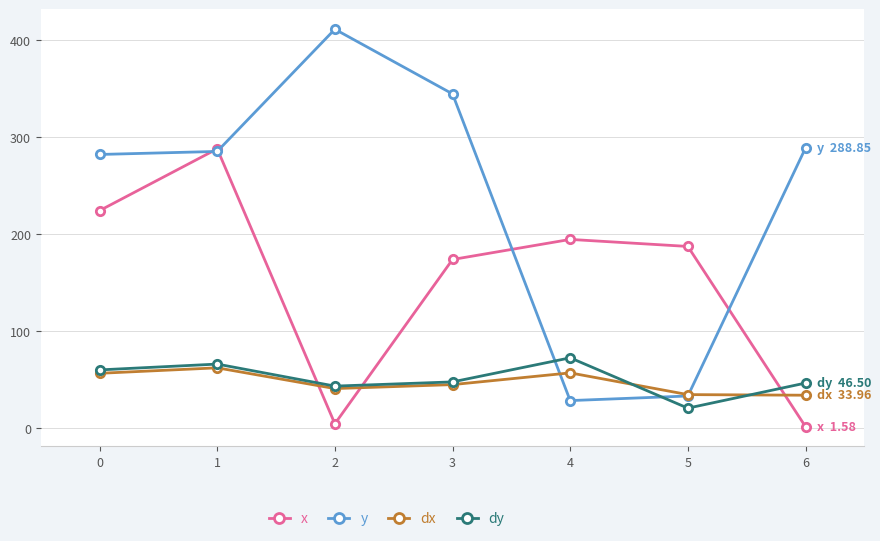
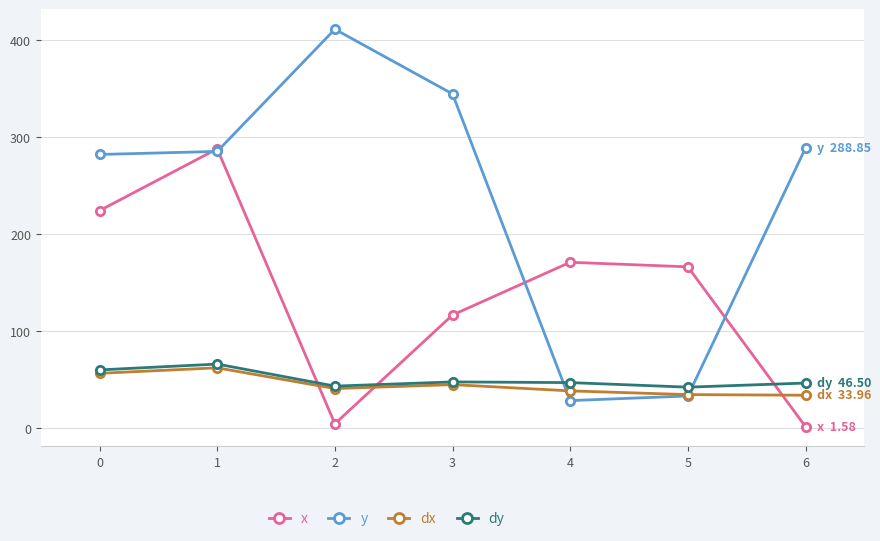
  {
    "x": {
      "0": 220,
      "1": 290,
      "2": 0,
-     "3": 170,
-     "4": 190,
-     "5": 190
+     "3": 120,
+     "4": 170,
+     "5": 170
    },
    "y": {
      "6": 288.85
    },
    "dx": {
      "0": 60,
      "1": 60,
      "3": 40,
-     "4": 60
+     "4": 40
    },
    "dy": {
      "0": 60,
      "1": 70,
      "3": 50,
-     "4": 70,
-     "5": 20
+     "4": 50,
+     "5": 40
    }
  }
